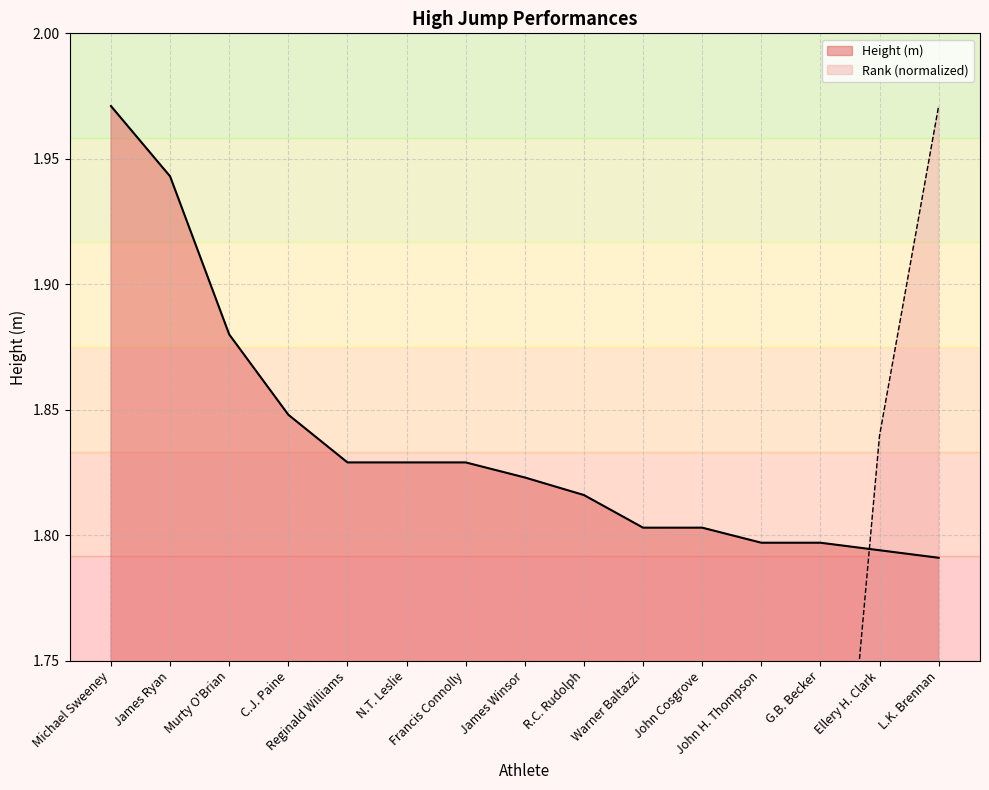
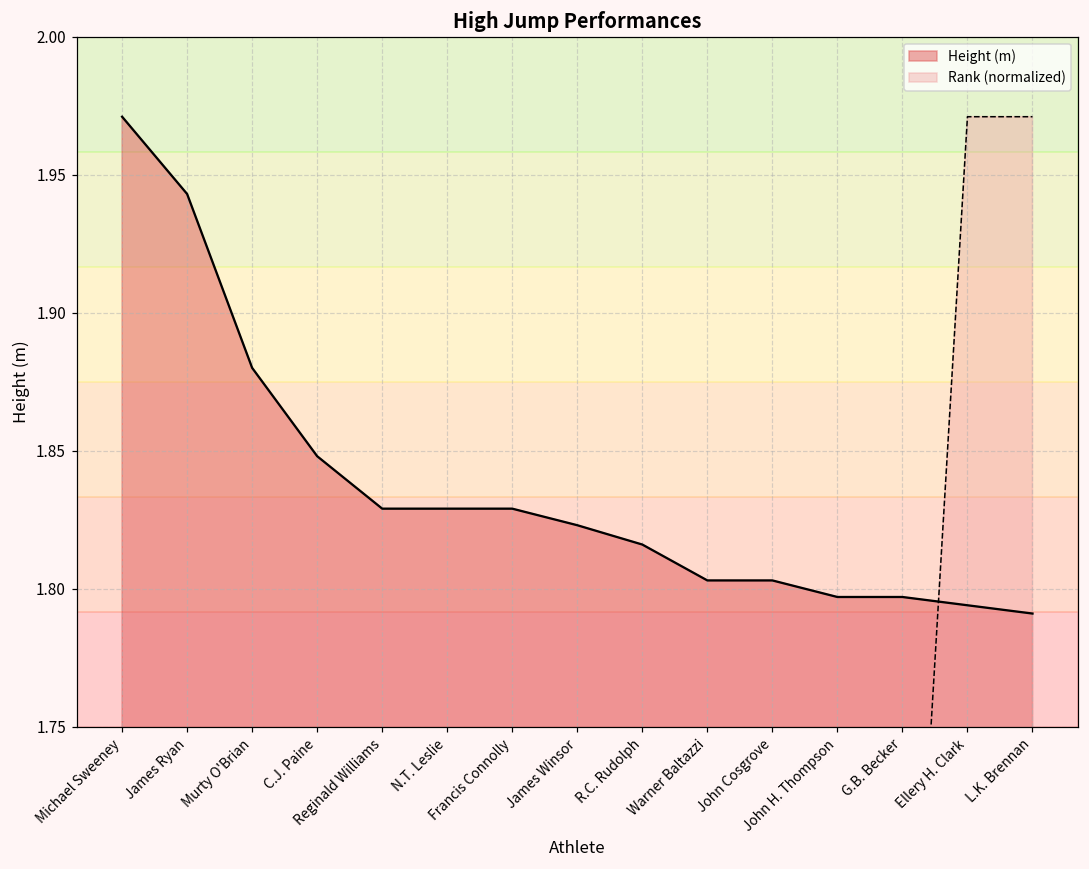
  {
    "Height (m)": {
      "Michael Sweeney": 1.971,
      "James Ryan": 1.943,
      "Murty O'Brian": 1.880,
      "C.J. Paine": 1.848,
      "Reginald Williams": 1.829,
      "N.T. Leslie": 1.829,
      "Francis Connolly": 1.829,
      "James Winsor": 1.823,
      "R.C. Rudolph": 1.816,
      "Warner Baltazzi": 1.803,
      "John Cosgrove": 1.803,
      "John H. Thompson": 1.797,
      "G.B. Becker": 1.797,
      "Ellery H. Clark": 1.794,
      "L.K. Brennan": 1.791
    },
    "Rank (normalized)": {
-     "Ellery H. Clark": 1.840,
+     "Ellery H. Clark": 1.971,
      "L.K. Brennan": 1.971
    }
  }
